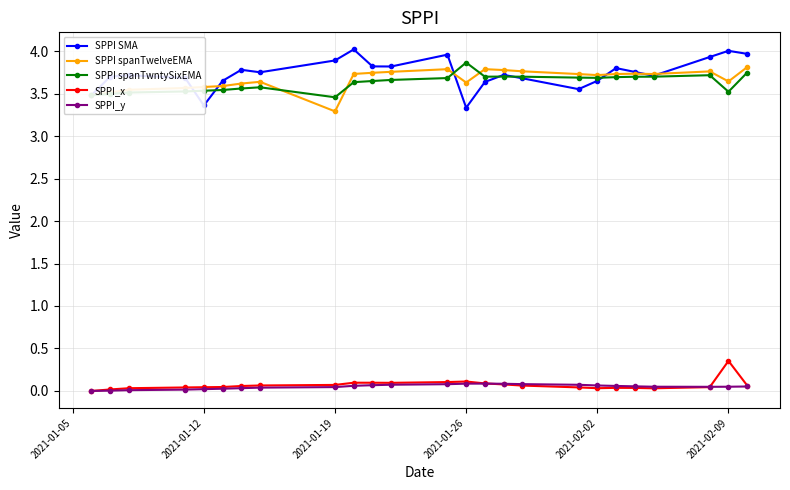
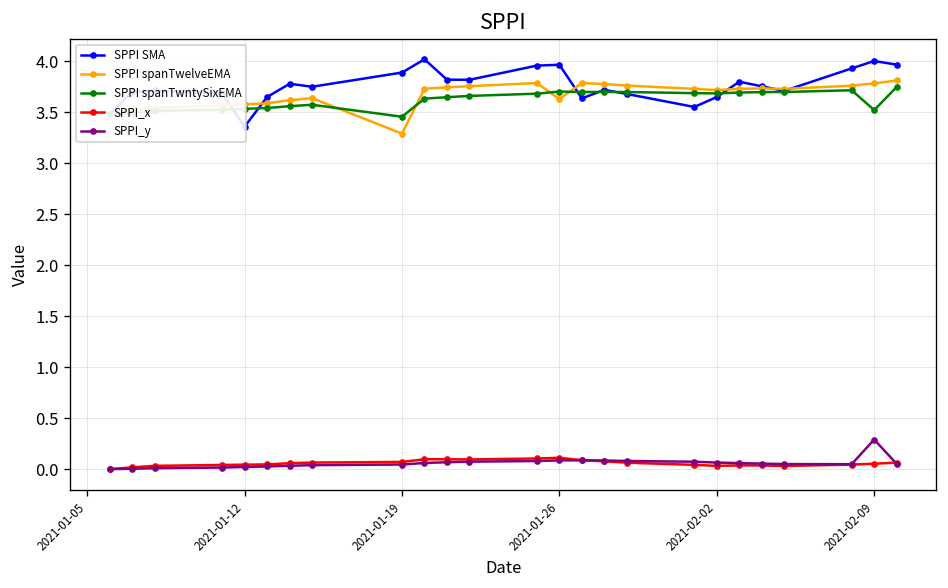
  {
    "SPPI SMA": {
      "2021-01-19": 3.9,
-     "2021-01-26": 3.3,
+     "2021-01-26": 4.0,
      "2021-02-02": 3.7,
      "2021-02-09": 4.0
    },
    "SPPI spanTwelveEMA": {
      "2021-01-19": 3.3,
      "2021-01-26": 3.6,
      "2021-02-02": 3.7,
-     "2021-02-09": 3.6
+     "2021-02-09": 3.8
    },
    "SPPI spanTwntySixEMA": {
      "2021-01-19": 3.5,
-     "2021-01-26": 3.9,
+     "2021-01-26": 3.7,
      "2021-02-02": 3.7,
      "2021-02-09": 3.5
    },
    "SPPI_x": {
      "2021-02-02": 0.0,
-     "2021-02-09": 0.4
+     "2021-02-09": 0.1
    },
    "SPPI_y": {
      "2021-02-02": 0.1,
-     "2021-02-09": 0.0
+     "2021-02-09": 0.3
    }
  }
